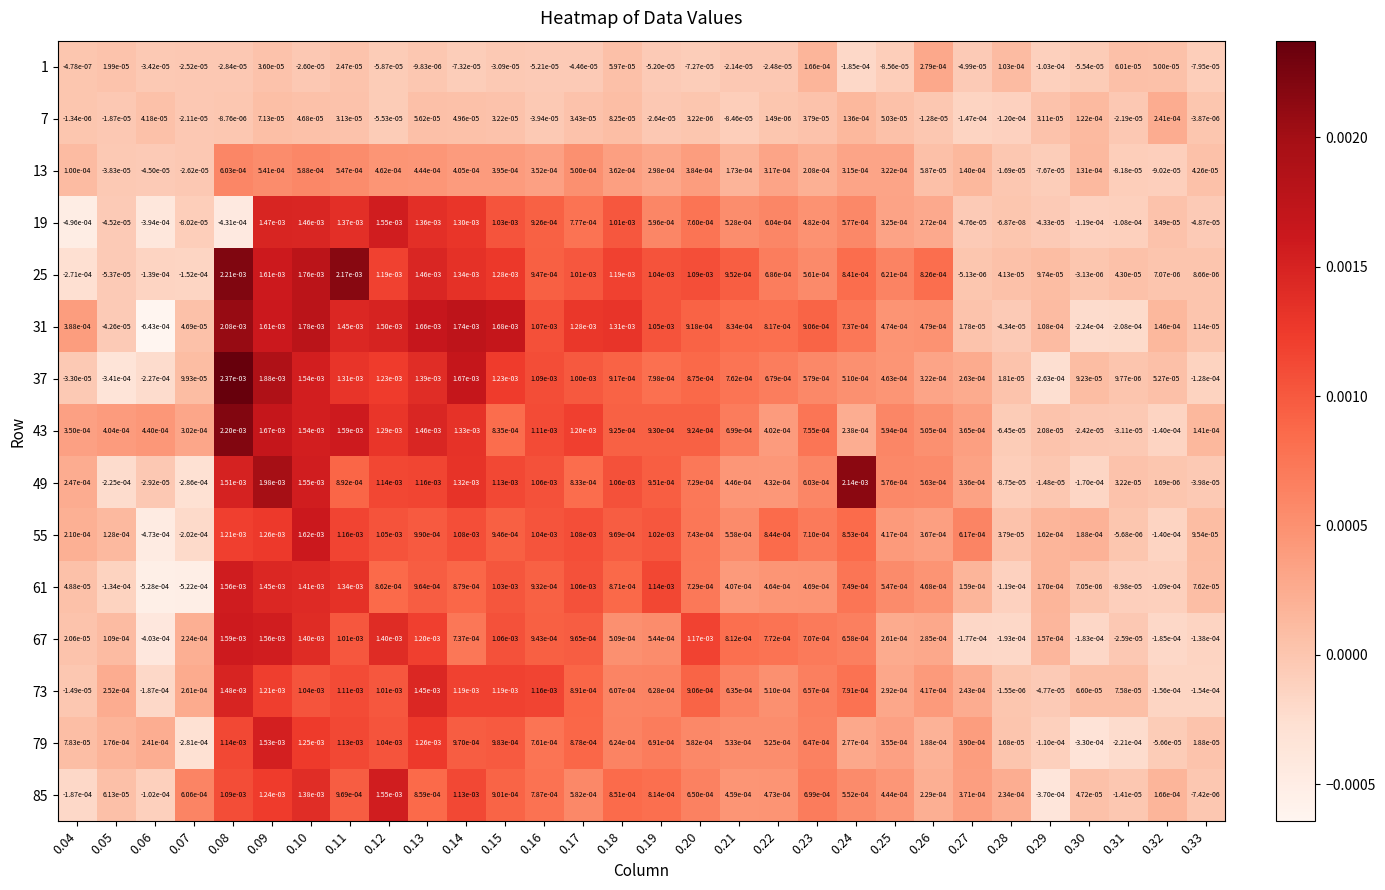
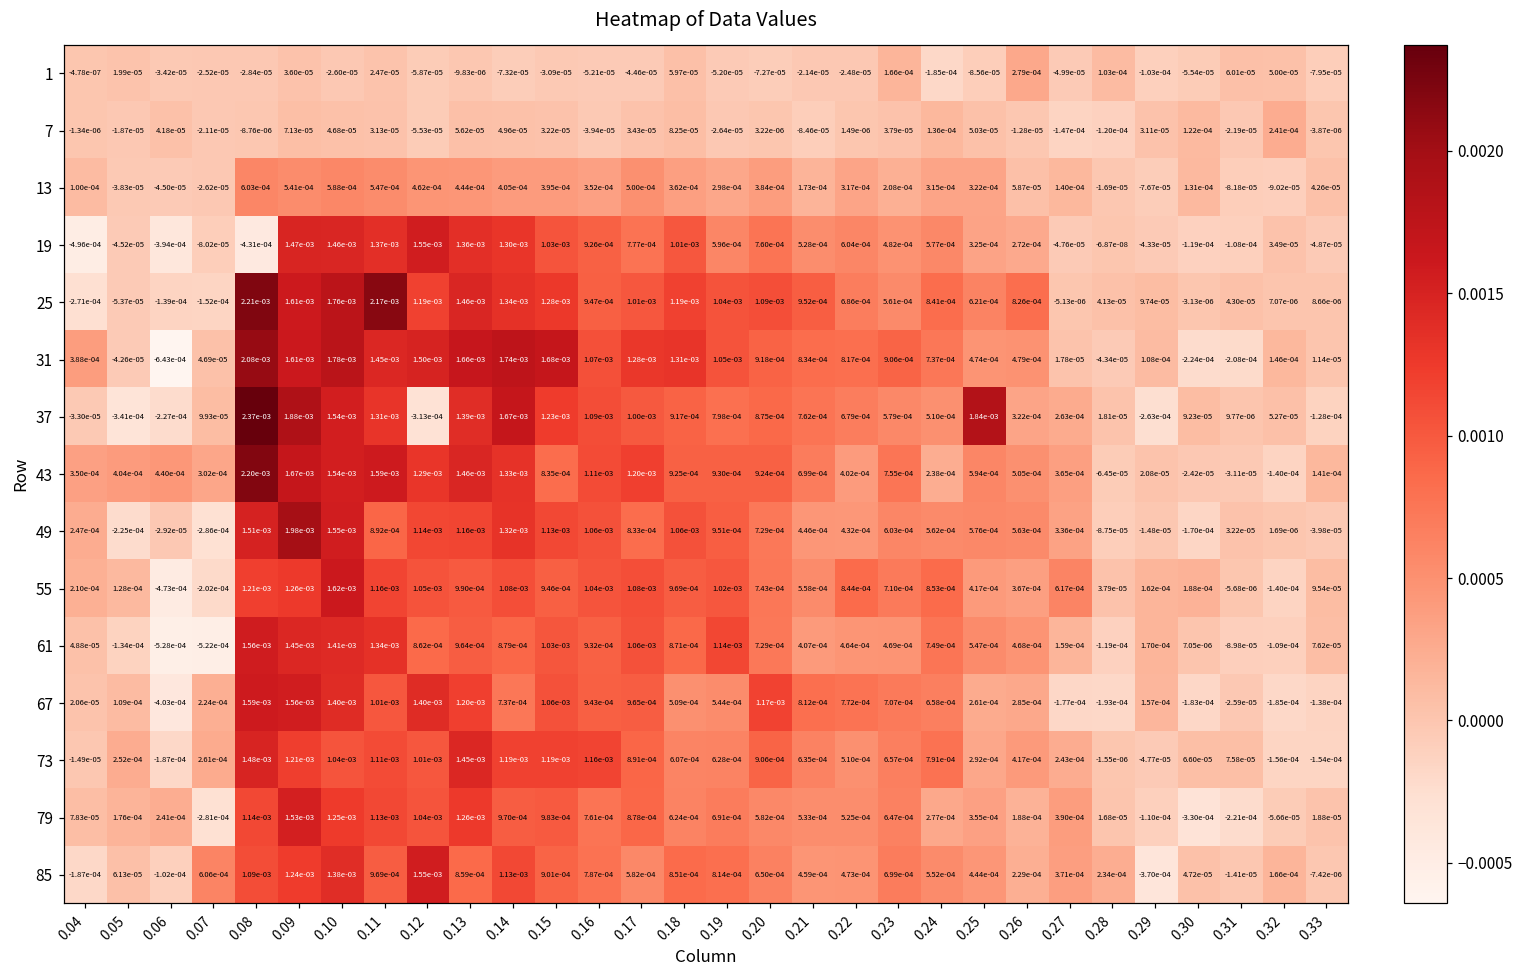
  {
    "37": {
      "0.04": "-3.30e-05",
      "0.05": "-3.41e-04",
      "0.06": "-2.27e-04",
      "0.07": "9.93e-05",
      "0.08": "2.37e-03",
      "0.09": "1.88e-03",
      "0.10": "1.54e-03",
      "0.11": "1.31e-03",
-     "0.12": "1.23e-03",
+     "0.12": "-3.13e-04",
      "0.13": "1.39e-03",
      "0.14": "1.67e-03",
      "0.15": "1.23e-03",
      "0.16": "1.09e-03",
      "0.17": "1.00e-03",
      "0.18": "9.17e-04",
      "0.19": "7.98e-04",
      "0.20": "8.75e-04",
      "0.21": "7.62e-04",
      "0.22": "6.79e-04",
      "0.23": "5.79e-04",
      "0.24": "5.10e-04",
-     "0.25": "4.63e-04",
+     "0.25": "1.84e-03",
      "0.26": "3.22e-04",
      "0.27": "2.63e-04",
      "0.28": "1.81e-05",
      "0.29": "-2.63e-04",
      "0.30": "9.23e-05",
      "0.31": "9.77e-06",
      "0.32": "5.27e-05",
      "0.33": "-1.28e-04"
    },
    "49": {
      "0.04": "2.47e-04",
      "0.05": "-2.25e-04",
      "0.06": "-2.92e-05",
      "0.07": "-2.86e-04",
      "0.08": "1.51e-03",
      "0.09": "1.98e-03",
      "0.10": "1.55e-03",
      "0.11": "8.92e-04",
      "0.12": "1.14e-03",
      "0.13": "1.16e-03",
      "0.14": "1.32e-03",
      "0.15": "1.13e-03",
      "0.16": "1.06e-03",
      "0.17": "8.33e-04",
      "0.18": "1.06e-03",
      "0.19": "9.51e-04",
      "0.20": "7.29e-04",
      "0.21": "4.46e-04",
      "0.22": "4.32e-04",
      "0.23": "6.03e-04",
-     "0.24": "2.14e-03",
+     "0.24": "5.62e-04",
      "0.25": "5.76e-04",
      "0.26": "5.63e-04",
      "0.27": "3.36e-04",
      "0.28": "-8.75e-05",
      "0.29": "-1.48e-05",
      "0.30": "-1.70e-04",
      "0.31": "3.22e-05",
      "0.32": "1.69e-06",
      "0.33": "-3.98e-05"
    }
  }
